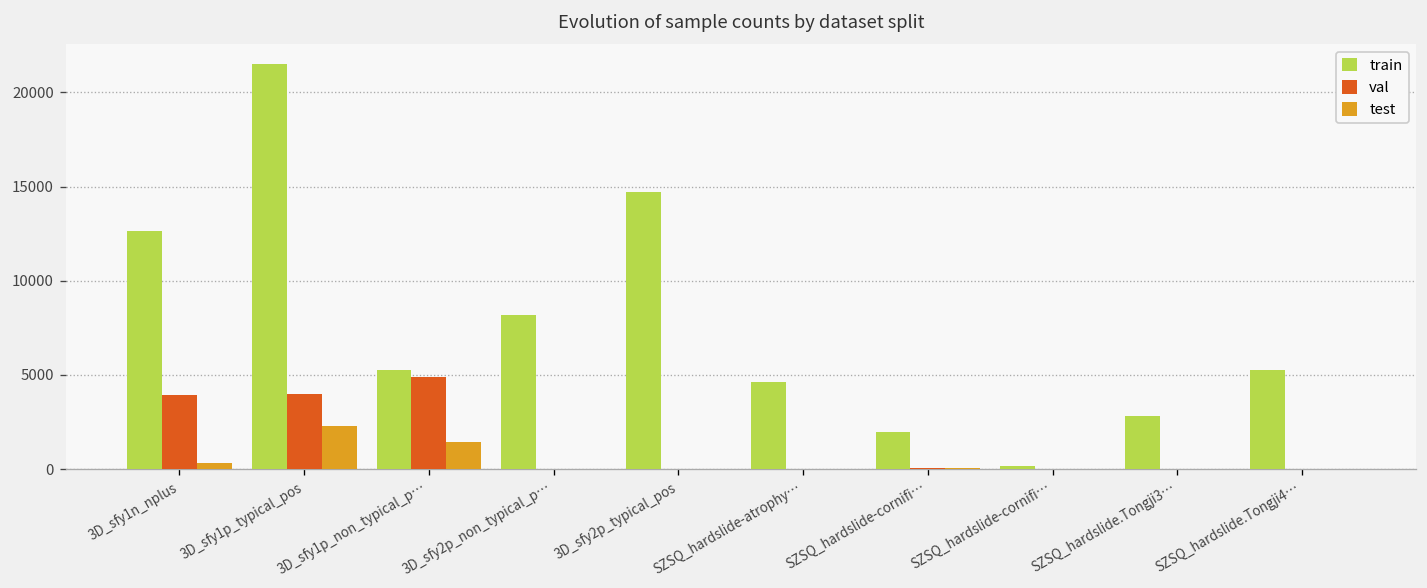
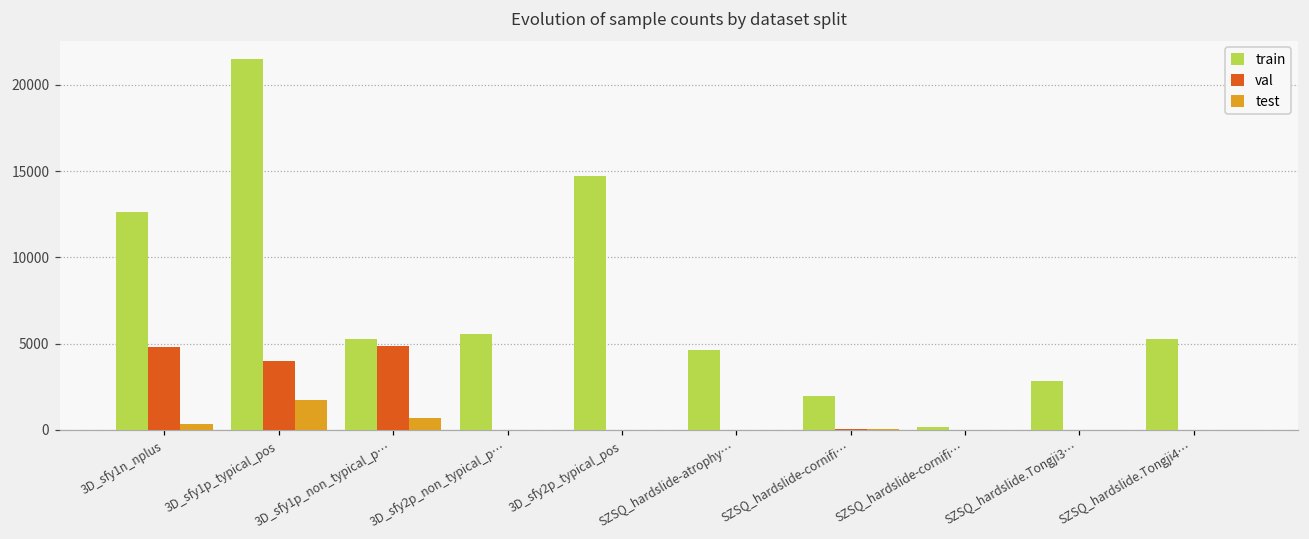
  {
    "train": {
      "3D_sfy1n_nplus": 12600,
      "3D_sfy1p_typical_pos": 21500,
      "3D_sfy1p_non_typical_p…": 5300,
-     "3D_sfy2p_non_typical_p…": 8200,
+     "3D_sfy2p_non_typical_p…": 5600,
      "3D_sfy2p_typical_pos": 14700,
      "SZSQ_hardslide-atrophy…": 4600,
      "SZSQ_hardslide.Tongji3…": 2800,
      "SZSQ_hardslide.Tongji4…": 5300
    },
    "val": {
-     "3D_sfy1n_nplus": 4000,
+     "3D_sfy1n_nplus": 4800,
      "3D_sfy1p_typical_pos": 4000,
      "3D_sfy1p_non_typical_p…": 4900,
      "3D_sfy2p_non_typical_p…": 0,
      "3D_sfy2p_typical_pos": 0,
      "SZSQ_hardslide-atrophy…": 0,
      "SZSQ_hardslide.Tongji3…": 0,
      "SZSQ_hardslide.Tongji4…": 0
    },
    "test": {
      "3D_sfy1n_nplus": 300,
-     "3D_sfy1p_typical_pos": 2300,
-     "3D_sfy1p_non_typical_p…": 1400,
+     "3D_sfy1p_typical_pos": 1700,
+     "3D_sfy1p_non_typical_p…": 700,
      "3D_sfy2p_non_typical_p…": 0,
      "3D_sfy2p_typical_pos": 0,
      "SZSQ_hardslide-atrophy…": 0,
      "SZSQ_hardslide.Tongji3…": 0,
      "SZSQ_hardslide.Tongji4…": 0
    }
  }
